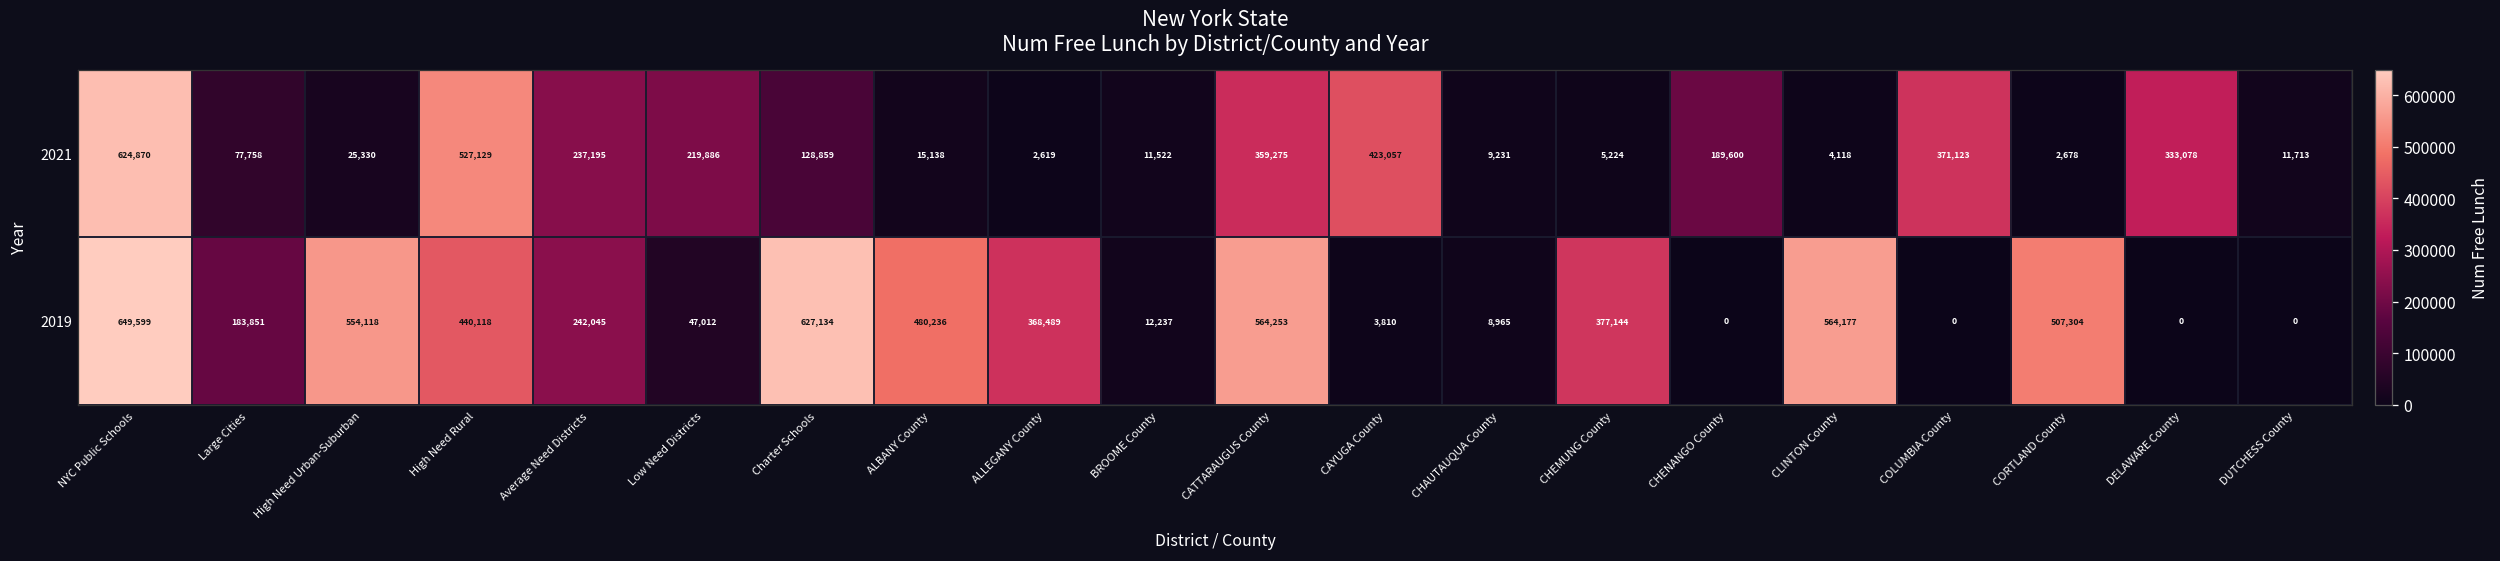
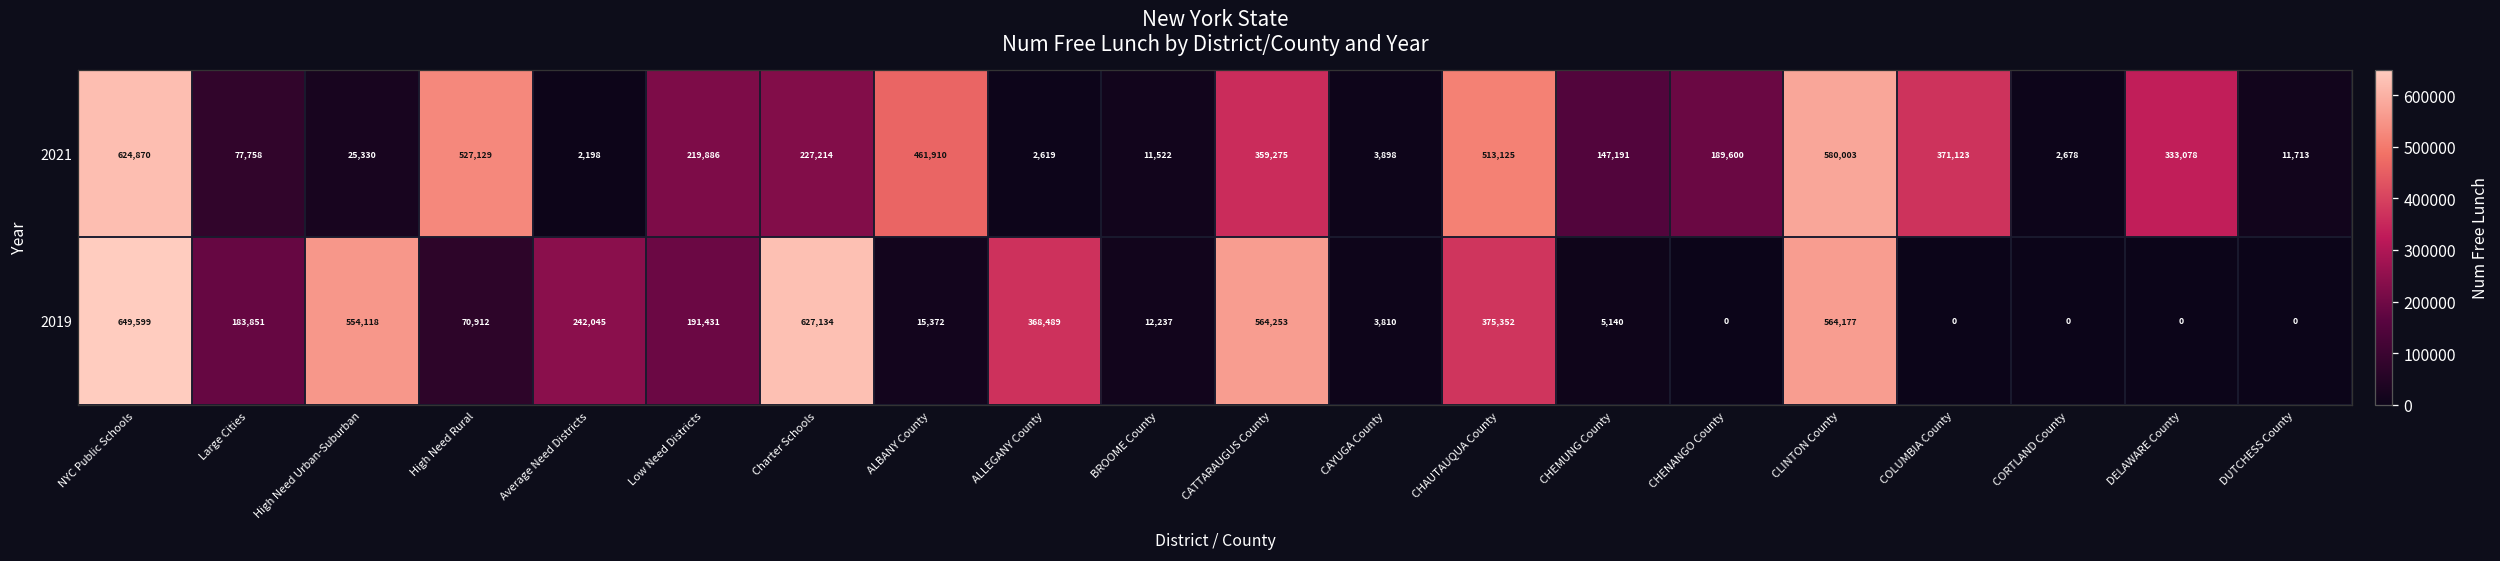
  {
    "2021": {
      "NYC Public Schools": "624,870",
      "Large Cities": "77,758",
      "High Need Urban-Suburban": "25,330",
      "High Need Rural": "527,129",
-     "Average Need Districts": "237,195",
+     "Average Need Districts": "2,198",
      "Low Need Districts": "219,886",
-     "Charter Schools": "128,859",
-     "ALBANY County": "15,138",
+     "Charter Schools": "227,214",
+     "ALBANY County": "461,910",
      "ALLEGANY County": "2,619",
      "BROOME County": "11,522",
      "CATTARAUGUS County": "359,275",
-     "CAYUGA County": "423,057",
-     "CHAUTAUQUA County": "9,231",
-     "CHEMUNG County": "5,224",
+     "CAYUGA County": "3,898",
+     "CHAUTAUQUA County": "513,125",
+     "CHEMUNG County": "147,191",
      "CHENANGO County": "189,600",
-     "CLINTON County": "4,118",
+     "CLINTON County": "580,003",
      "COLUMBIA County": "371,123",
      "CORTLAND County": "2,678",
      "DELAWARE County": "333,078",
      "DUTCHESS County": "11,713"
    },
    "2019": {
      "NYC Public Schools": "649,599",
      "Large Cities": "183,851",
      "High Need Urban-Suburban": "554,118",
-     "High Need Rural": "440,118",
+     "High Need Rural": "70,912",
      "Average Need Districts": "242,045",
-     "Low Need Districts": "47,012",
+     "Low Need Districts": "191,431",
      "Charter Schools": "627,134",
-     "ALBANY County": "480,236",
+     "ALBANY County": "15,372",
      "ALLEGANY County": "368,489",
      "BROOME County": "12,237",
      "CATTARAUGUS County": "564,253",
      "CAYUGA County": "3,810",
-     "CHAUTAUQUA County": "8,965",
-     "CHEMUNG County": "377,144",
+     "CHAUTAUQUA County": "375,352",
+     "CHEMUNG County": "5,140",
      "CHENANGO County": "0",
      "CLINTON County": "564,177",
      "COLUMBIA County": "0",
-     "CORTLAND County": "507,304",
+     "CORTLAND County": "0",
      "DELAWARE County": "0",
      "DUTCHESS County": "0"
    }
  }
